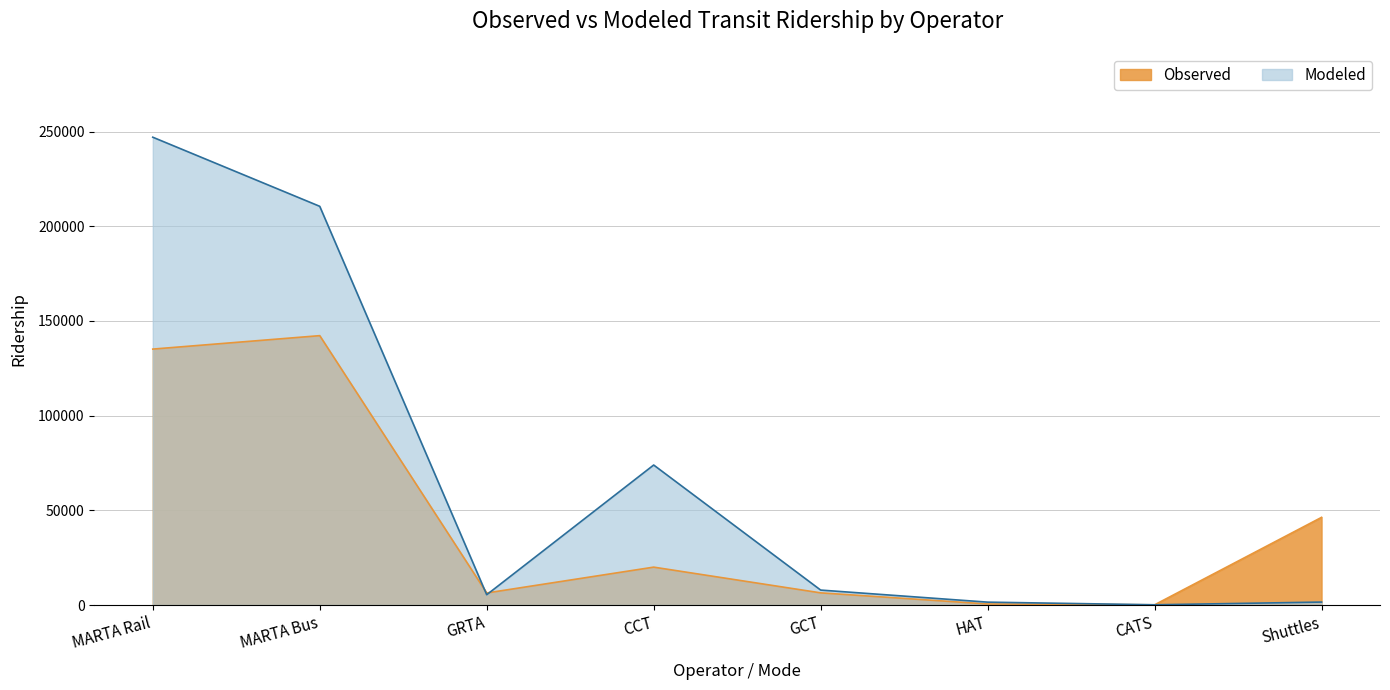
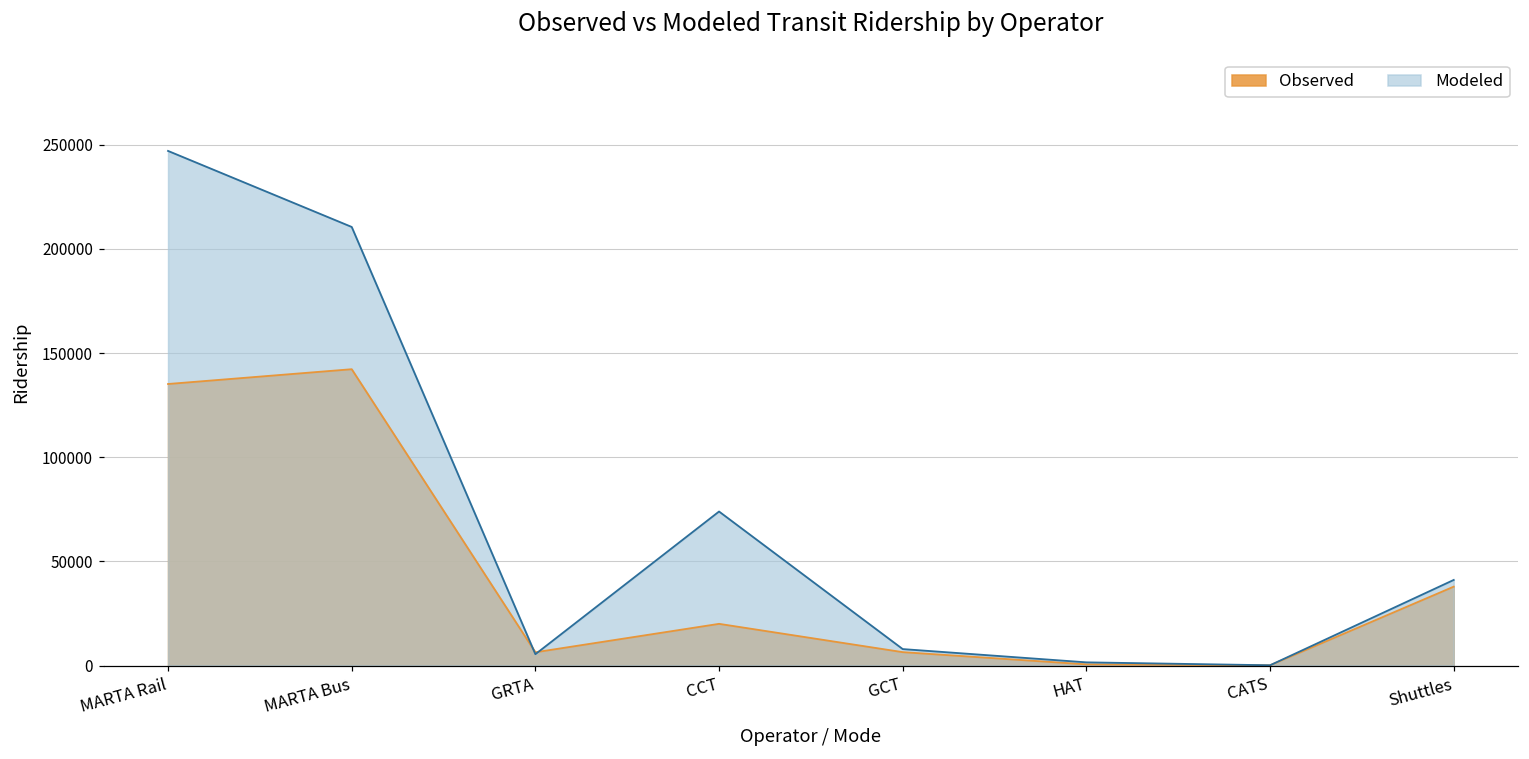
  {
    "Observed": {
      "MARTA Rail": 135000,
      "MARTA Bus": 142000,
      "CCT": 20000,
      "GCT": 6000,
-     "Shuttles": 46000
+     "Shuttles": 38000
    },
    "Modeled": {
      "MARTA Rail": 247000,
      "MARTA Bus": 211000,
      "CCT": 74000,
      "GCT": 8000,
-     "Shuttles": 2000
+     "Shuttles": 41000
    }
  }
